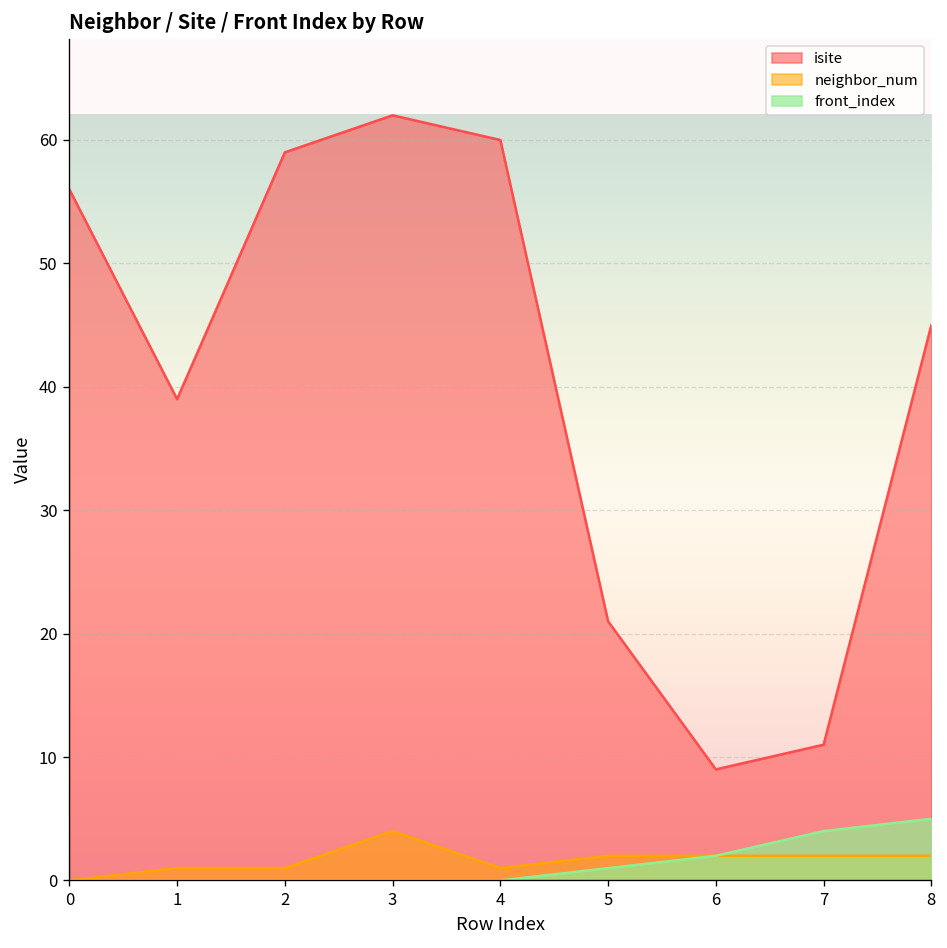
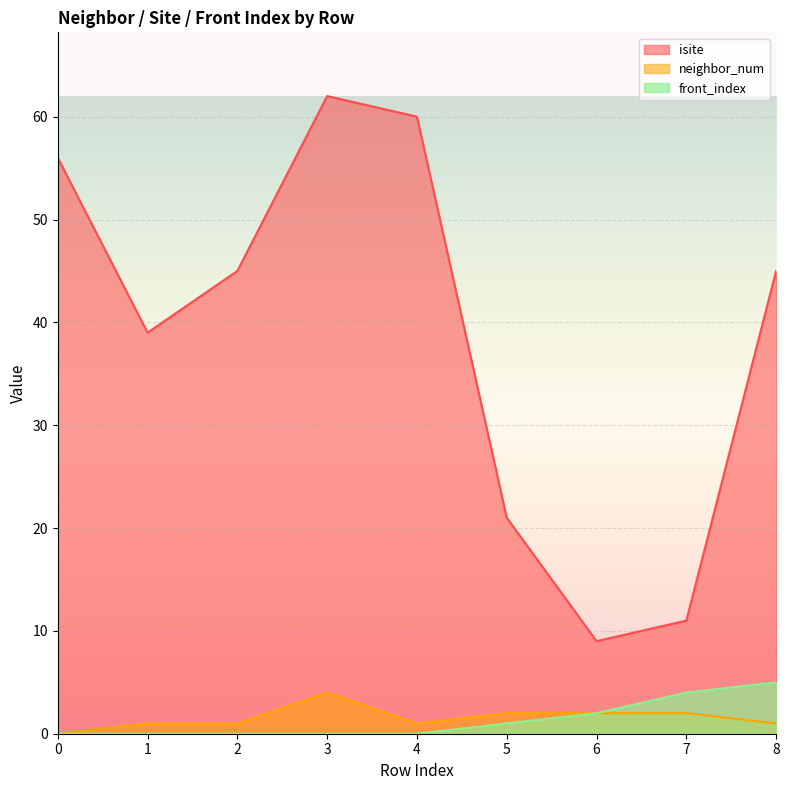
  {
    "isite": {
      "0": 56,
      "1": 39,
-     "2": 59,
+     "2": 45,
      "3": 62,
      "4": 60,
      "5": 21,
      "6": 9,
      "7": 11,
      "8": 45
    },
    "neighbor_num": {
      "1": 1,
      "2": 1,
      "3": 4,
      "4": 1,
      "5": 2,
      "7": 2,
-     "8": 2
+     "8": 1
    },
    "front_index": {
      "1": 0,
      "2": 0,
      "3": 0,
      "4": 0,
      "5": 1,
      "7": 4,
      "8": 5
    }
  }
